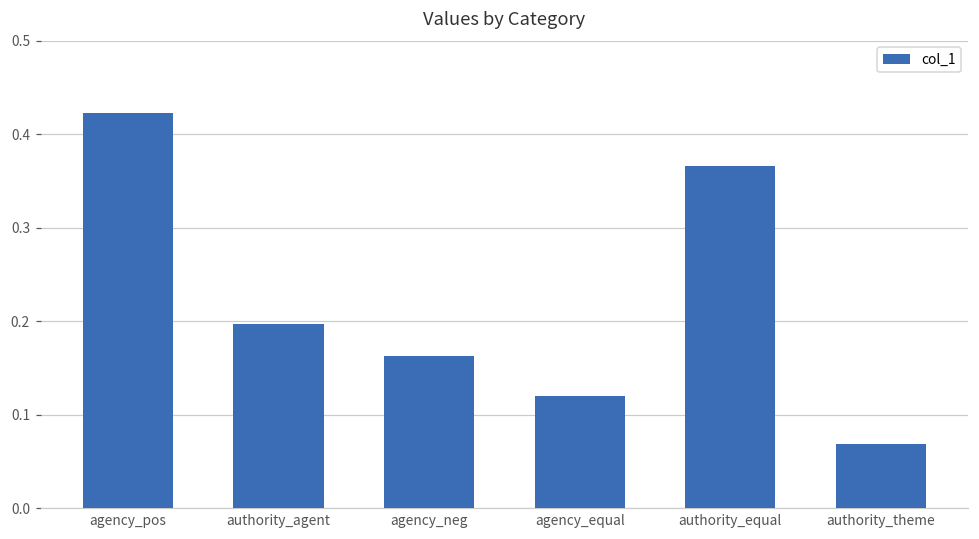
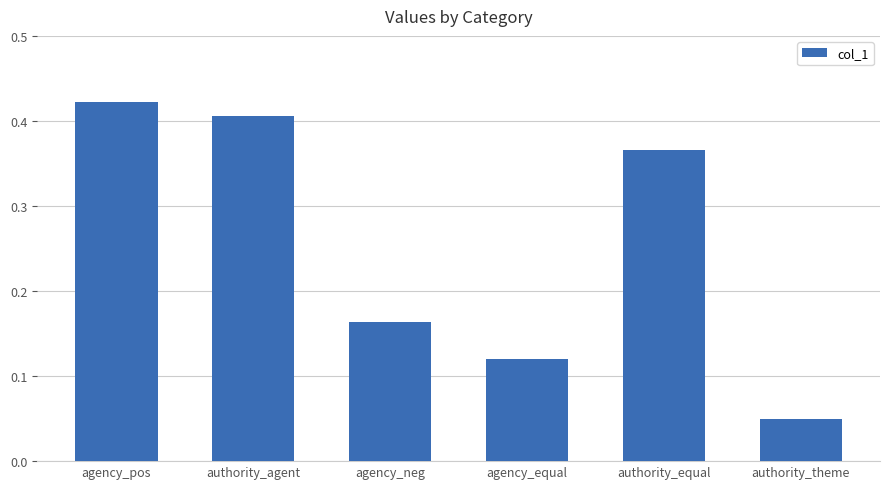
  {
    "agency_pos": 0.42,
-   "authority_agent": 0.20,
+   "authority_agent": 0.41,
    "agency_neg": 0.16,
    "agency_equal": 0.12,
    "authority_equal": 0.37,
-   "authority_theme": 0.07
+   "authority_theme": 0.05
  }
